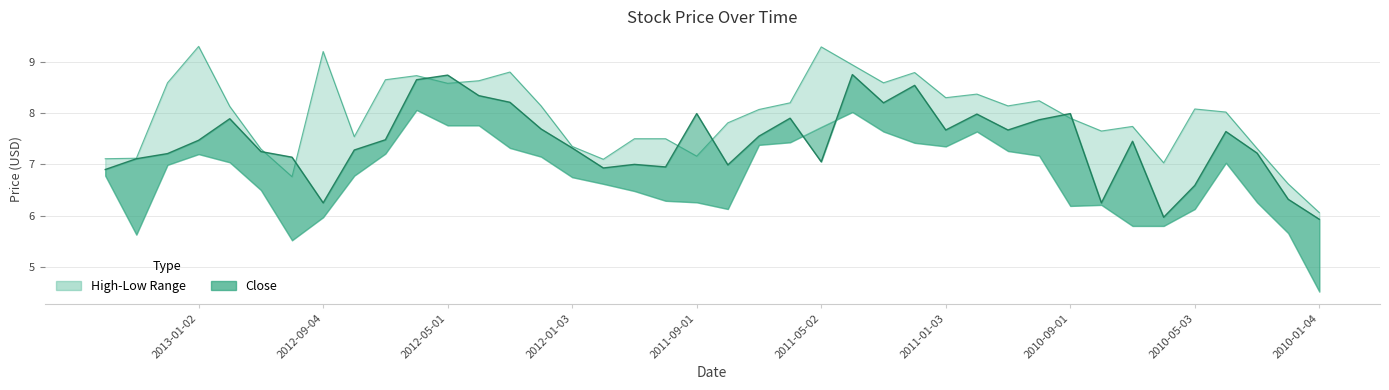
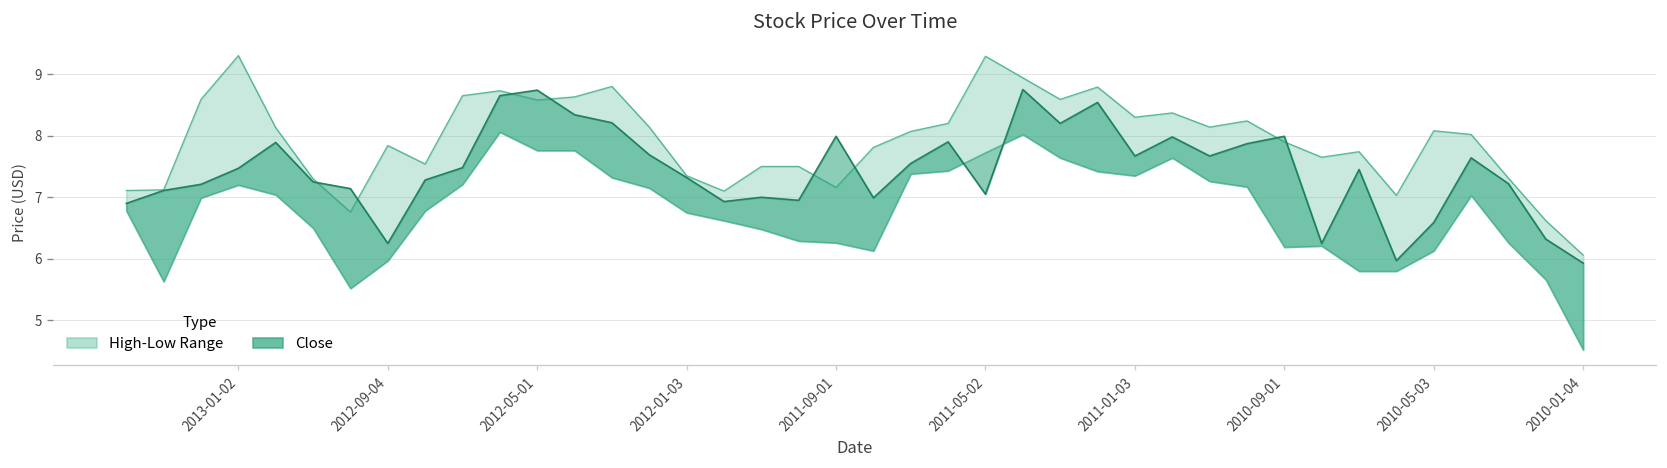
  {
    "High-Low Range": {
      "2013-01-02": 9.3,
-     "2012-09-04": 9.2,
+     "2012-09-04": 7.8,
      "2012-05-01": 8.6,
      "2011-09-01": 7.2,
      "2011-05-02": 9.3,
      "2011-01-03": 8.3,
      "2010-09-01": 7.9,
      "2010-05-03": 8.1,
      "2010-01-04": 6.1
    }
  }
